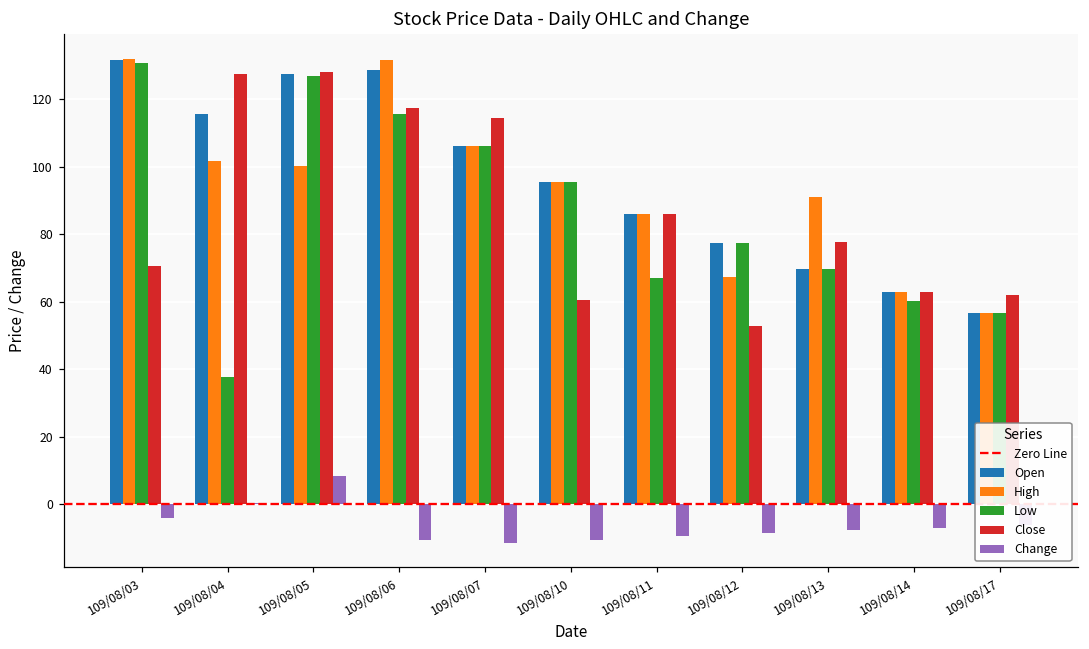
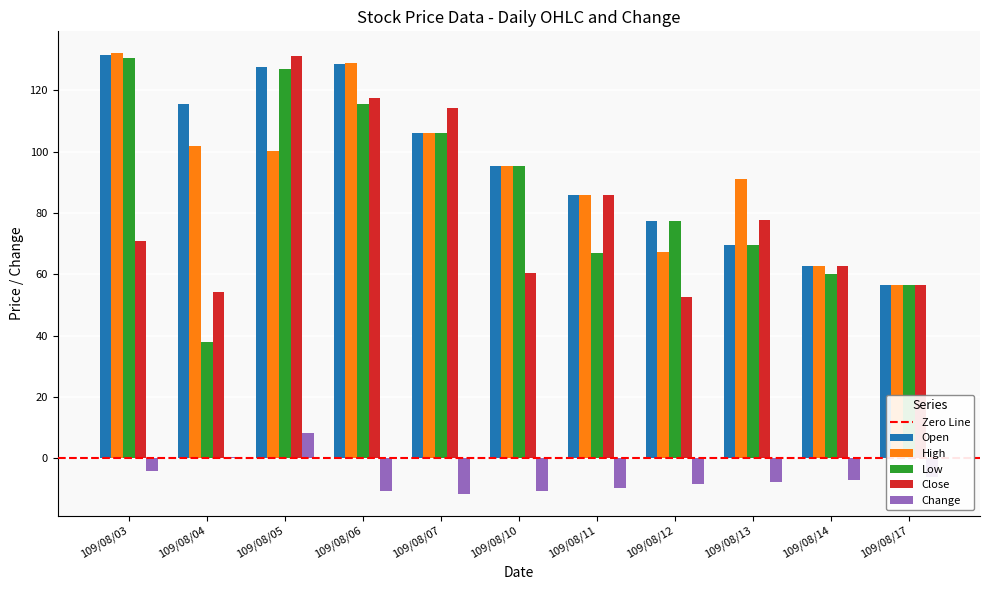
  {
    "Open": {
      "109/08/03": 132,
      "109/08/04": 116,
      "109/08/05": 128,
      "109/08/06": 129,
      "109/08/07": 106,
      "109/08/10": 95,
      "109/08/11": 86,
      "109/08/12": 77,
      "109/08/13": 70,
      "109/08/14": 63,
      "109/08/17": 57
    },
    "High": {
      "109/08/03": 132,
      "109/08/04": 102,
      "109/08/05": 100,
-     "109/08/06": 132,
+     "109/08/06": 129,
      "109/08/07": 106,
      "109/08/10": 95,
      "109/08/11": 86,
      "109/08/12": 67,
      "109/08/13": 91,
      "109/08/14": 63,
      "109/08/17": 57
    },
    "Low": {
      "109/08/03": 131,
      "109/08/04": 38,
      "109/08/05": 127,
      "109/08/06": 116,
      "109/08/07": 106,
      "109/08/10": 95,
      "109/08/11": 67,
      "109/08/12": 77,
      "109/08/13": 70,
      "109/08/14": 60,
      "109/08/17": 57
    },
    "Close": {
      "109/08/03": 71,
-     "109/08/04": 128,
-     "109/08/05": 128,
+     "109/08/04": 54,
+     "109/08/05": 131,
      "109/08/06": 118,
      "109/08/07": 114,
      "109/08/10": 60,
      "109/08/11": 86,
      "109/08/12": 53,
      "109/08/13": 78,
      "109/08/14": 63,
-     "109/08/17": 62
+     "109/08/17": 57
    },
    "Change": {
      "109/08/03": -4,
      "109/08/05": 8,
      "109/08/06": -11,
      "109/08/07": -12,
      "109/08/10": -11,
      "109/08/11": -10,
      "109/08/12": -9,
      "109/08/13": -8,
      "109/08/14": -7
    }
  }
